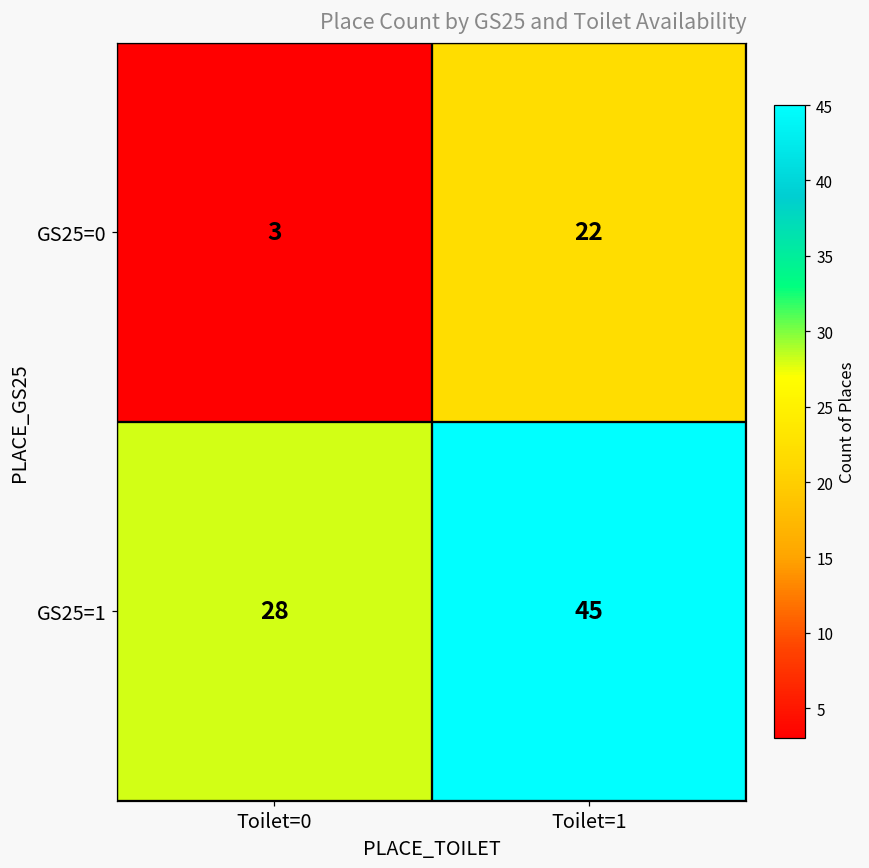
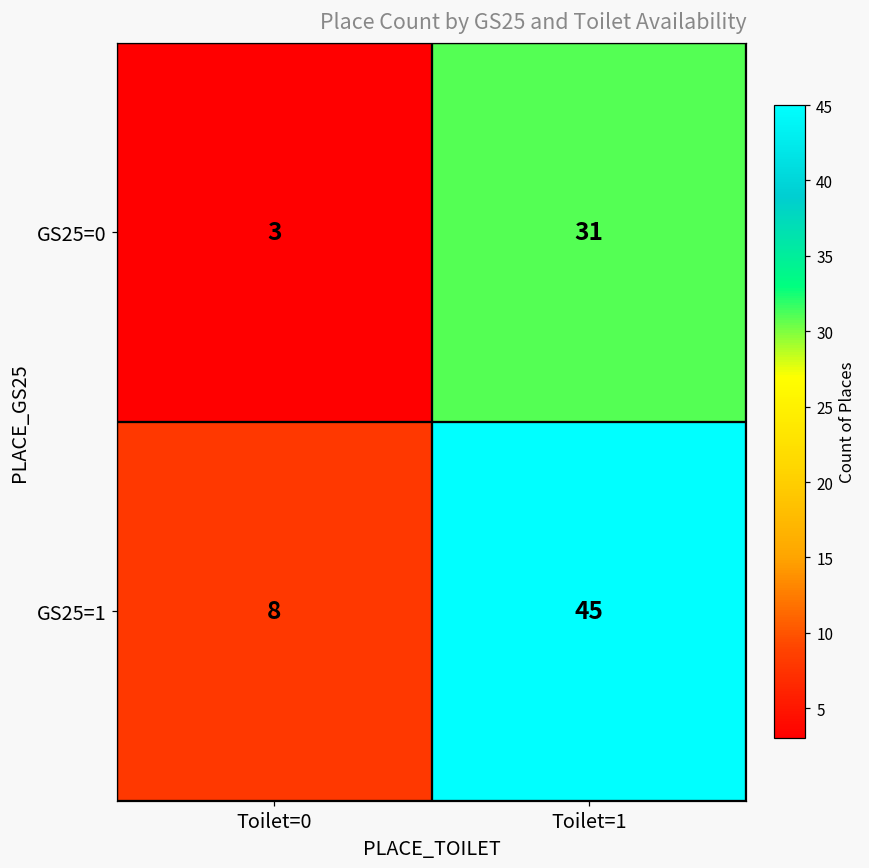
  {
    "GS25=0": {
      "Toilet=0": 3,
-     "Toilet=1": 22
+     "Toilet=1": 31
    },
    "GS25=1": {
-     "Toilet=0": 28,
+     "Toilet=0": 8,
      "Toilet=1": 45
    }
  }
